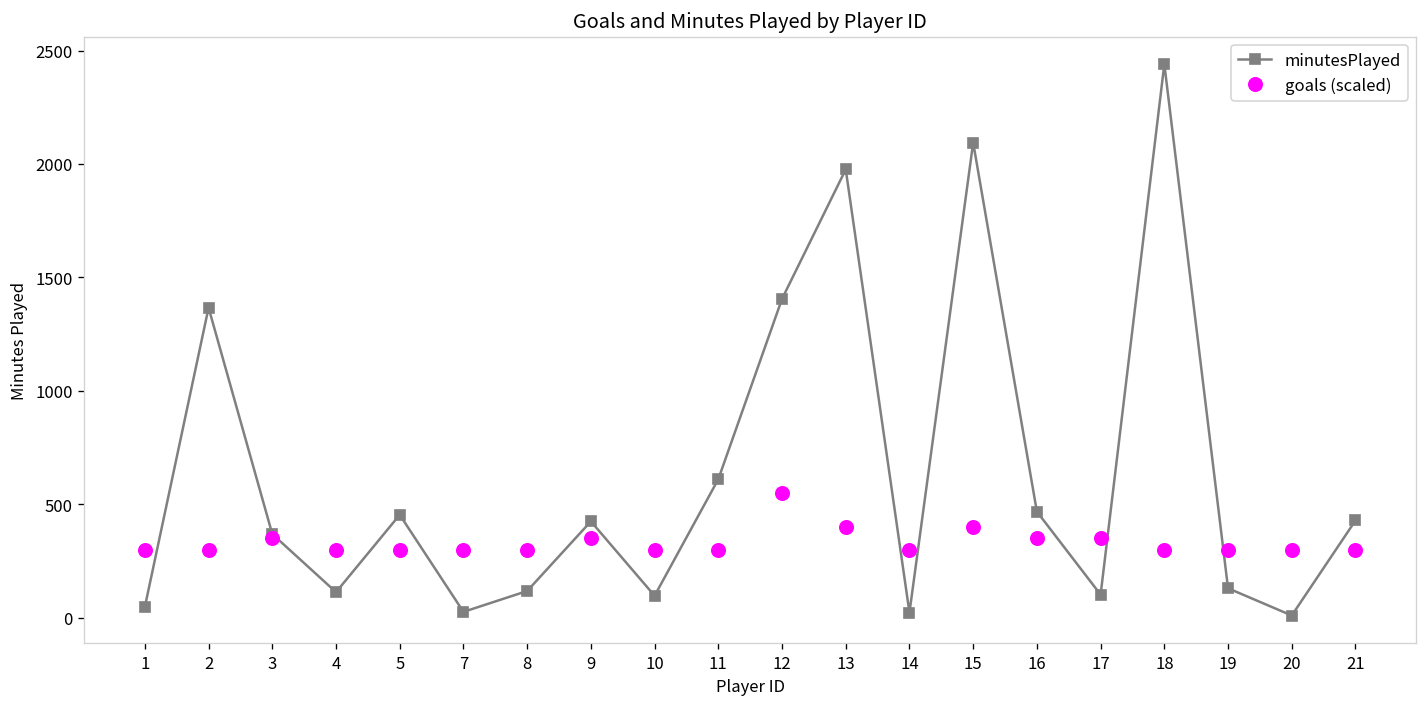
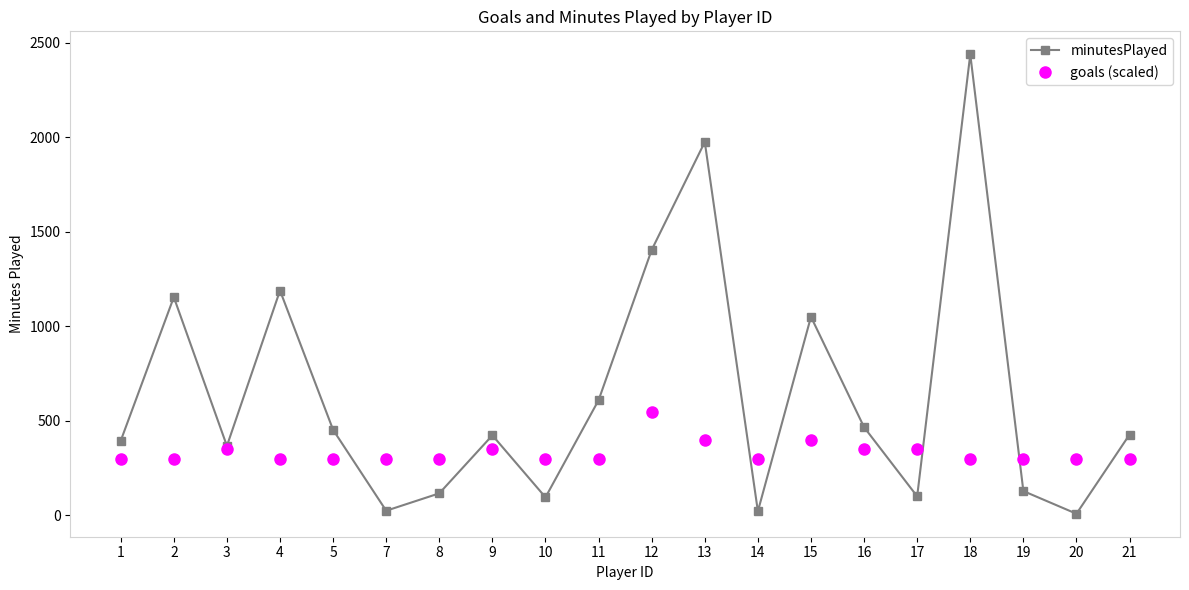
  {
    "minutesPlayed": {
-     "1": 50,
-     "2": 1370,
+     "1": 400,
+     "2": 1160,
      "3": 370,
-     "4": 110,
+     "4": 1190,
      "5": 450,
      "7": 30,
      "8": 120,
      "9": 420,
      "10": 100,
      "11": 610,
      "12": 1410,
      "13": 1980,
      "14": 20,
-     "15": 2090,
+     "15": 1050,
      "16": 470,
      "17": 100,
      "18": 2440,
      "19": 130,
      "20": 10,
      "21": 430
    },
    "goals (scaled)": {
      "1": 300,
      "2": 300,
      "3": 350,
      "4": 300,
      "5": 300,
      "7": 300,
      "8": 300,
      "9": 350,
      "10": 300,
      "11": 300,
      "12": 550,
      "13": 400,
      "14": 300,
      "15": 400,
      "16": 350,
      "17": 350,
      "18": 300,
      "19": 300,
      "20": 300,
      "21": 300
    }
  }
